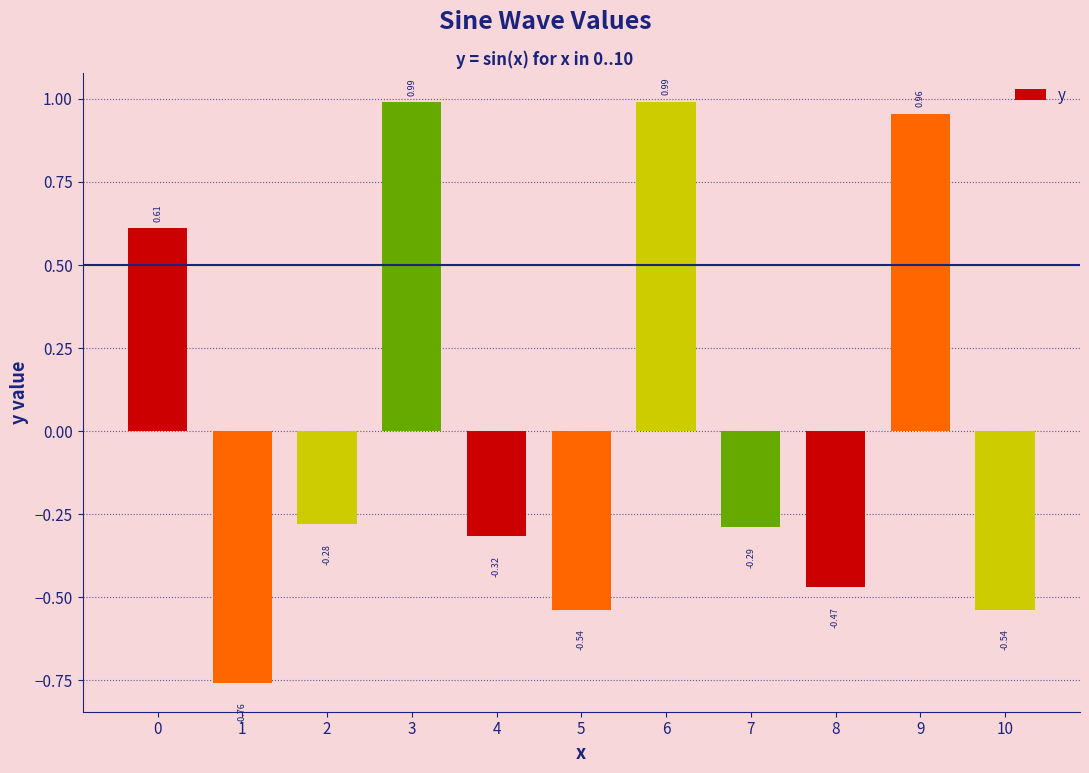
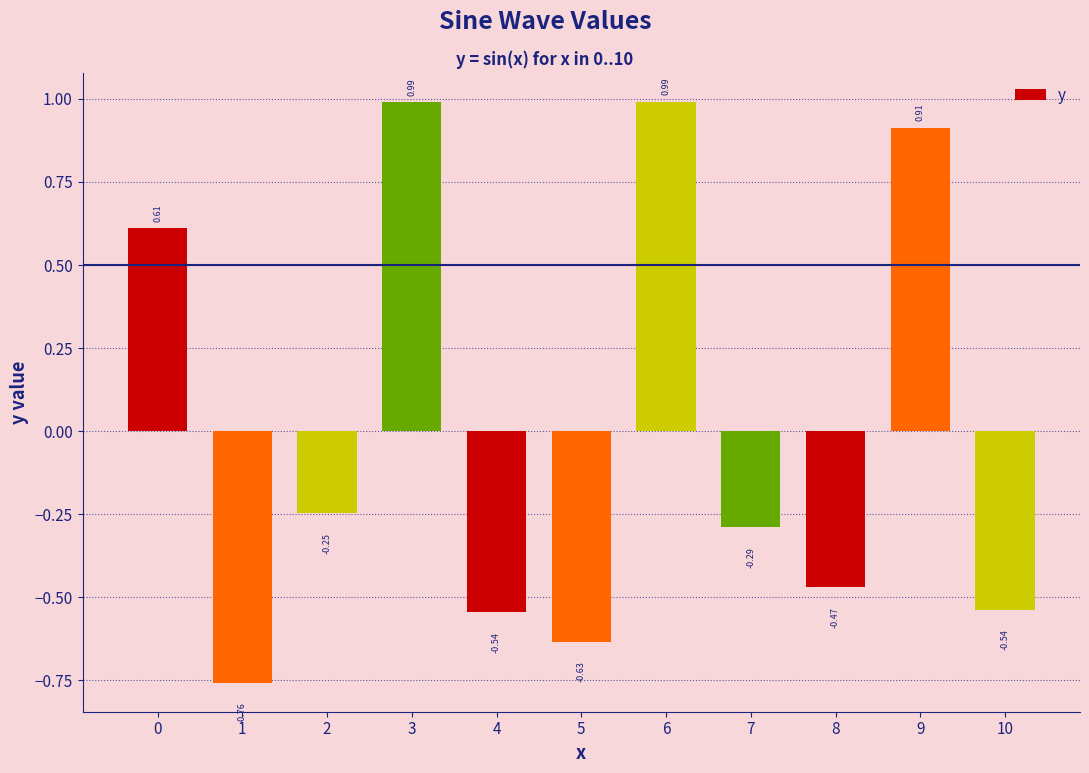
  {
    "0": 0.61,
    "1": -0.76,
-   "2": -0.28,
+   "2": -0.25,
    "3": 0.99,
-   "4": -0.32,
-   "5": -0.54,
+   "4": -0.54,
+   "5": -0.63,
    "6": 0.99,
    "7": -0.29,
    "8": -0.47,
-   "9": 0.96,
+   "9": 0.91,
    "10": -0.54
  }
